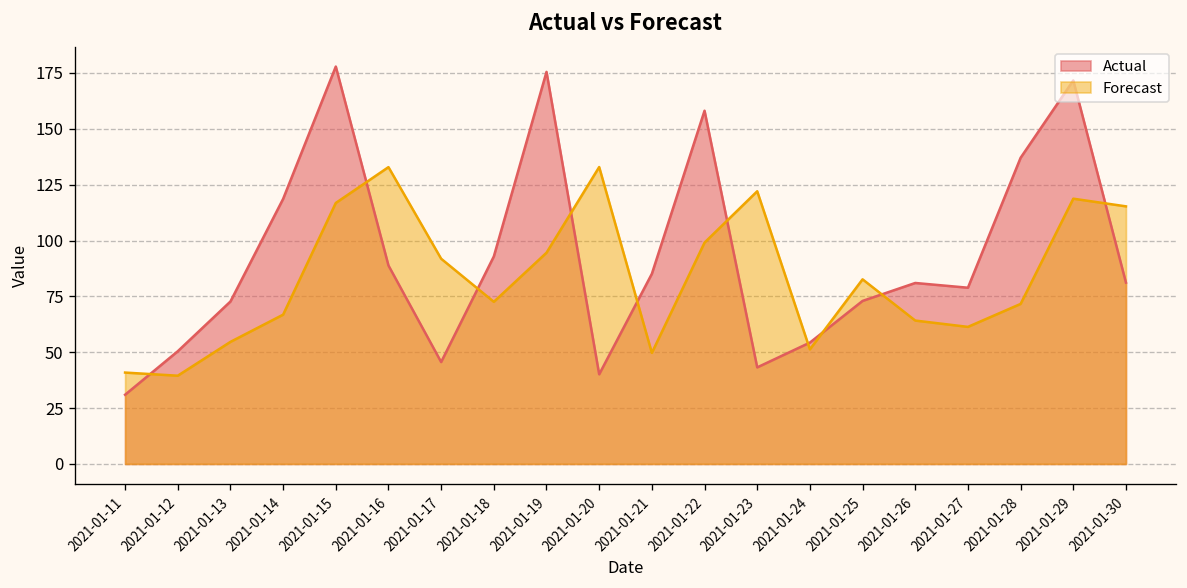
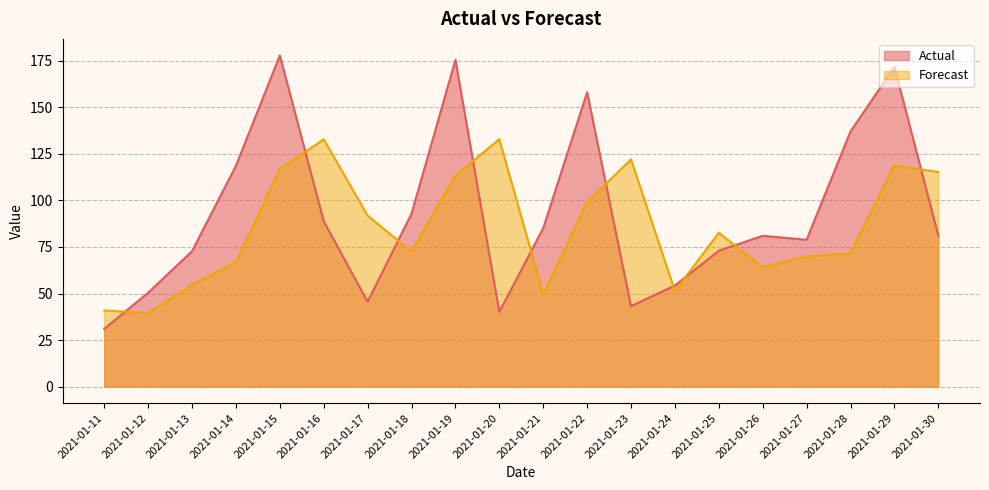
  {
    "Actual": {
      "2021-01-11": 31,
      "2021-01-12": 50,
      "2021-01-13": 73,
      "2021-01-14": 119,
      "2021-01-15": 178,
      "2021-01-16": 89,
      "2021-01-17": 46,
      "2021-01-18": 93,
      "2021-01-19": 175,
      "2021-01-20": 40,
      "2021-01-21": 85,
      "2021-01-22": 158,
      "2021-01-23": 43,
      "2021-01-24": 54,
      "2021-01-25": 73,
      "2021-01-26": 81,
      "2021-01-27": 79,
      "2021-01-28": 137,
      "2021-01-30": 81
    },
    "Forecast": {
      "2021-01-11": 41,
      "2021-01-12": 39,
      "2021-01-13": 55,
      "2021-01-14": 67,
      "2021-01-15": 117,
      "2021-01-16": 133,
      "2021-01-17": 92,
      "2021-01-18": 73,
-     "2021-01-19": 95,
+     "2021-01-19": 113,
      "2021-01-20": 133,
      "2021-01-21": 50,
      "2021-01-22": 99,
      "2021-01-23": 122,
      "2021-01-24": 51,
      "2021-01-25": 83,
      "2021-01-26": 64,
-     "2021-01-27": 61,
+     "2021-01-27": 70,
      "2021-01-28": 72,
      "2021-01-29": 119,
      "2021-01-30": 115
    }
  }
